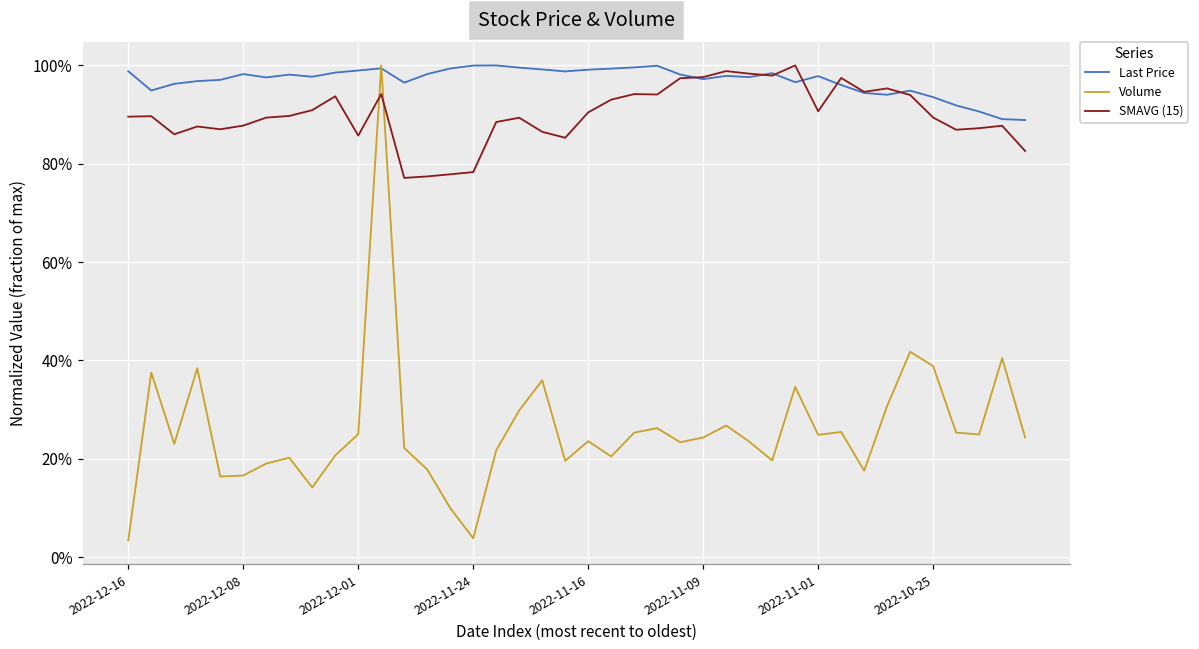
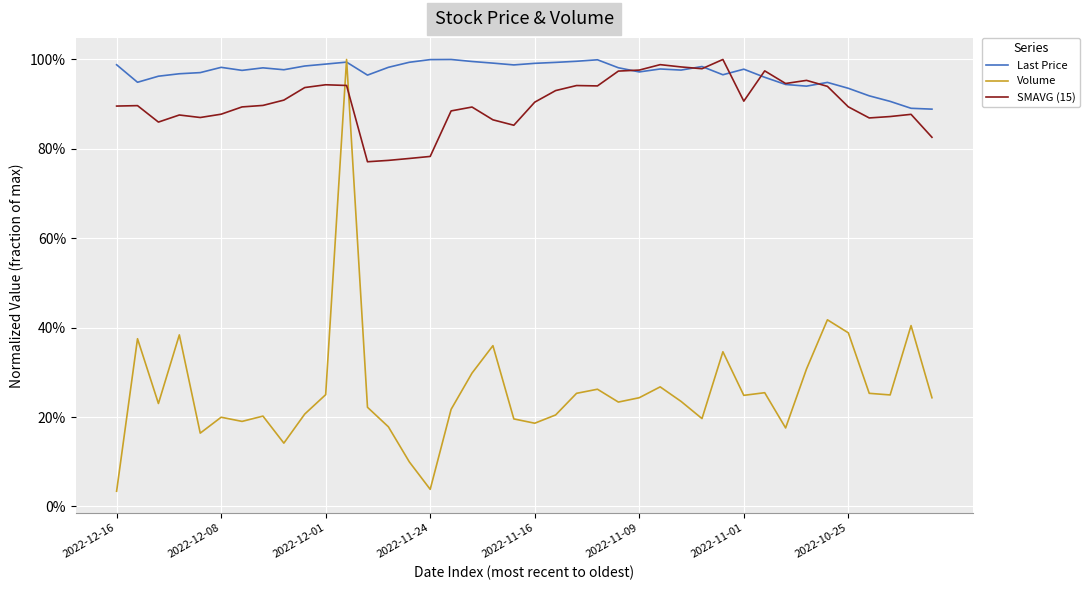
  {
    "Last Price": {
      "2022-12-16": "99%",
      "2022-12-08": "98%",
      "2022-12-01": "99%",
      "2022-11-24": "100%",
      "2022-11-16": "99%",
      "2022-11-01": "98%",
      "2022-10-25": "94%"
    },
    "Volume": {
      "2022-12-16": "3%",
-     "2022-12-08": "17%",
+     "2022-12-08": "20%",
      "2022-12-01": "25%",
      "2022-11-24": "4%",
-     "2022-11-16": "24%",
+     "2022-11-16": "19%",
      "2022-11-09": "24%",
      "2022-11-01": "25%",
      "2022-10-25": "39%"
    },
    "SMAVG (15)": {
      "2022-12-16": "90%",
      "2022-12-08": "88%",
-     "2022-12-01": "86%",
+     "2022-12-01": "94%",
      "2022-11-24": "78%",
      "2022-11-16": "90%",
      "2022-11-01": "91%",
      "2022-10-25": "89%"
    }
  }
